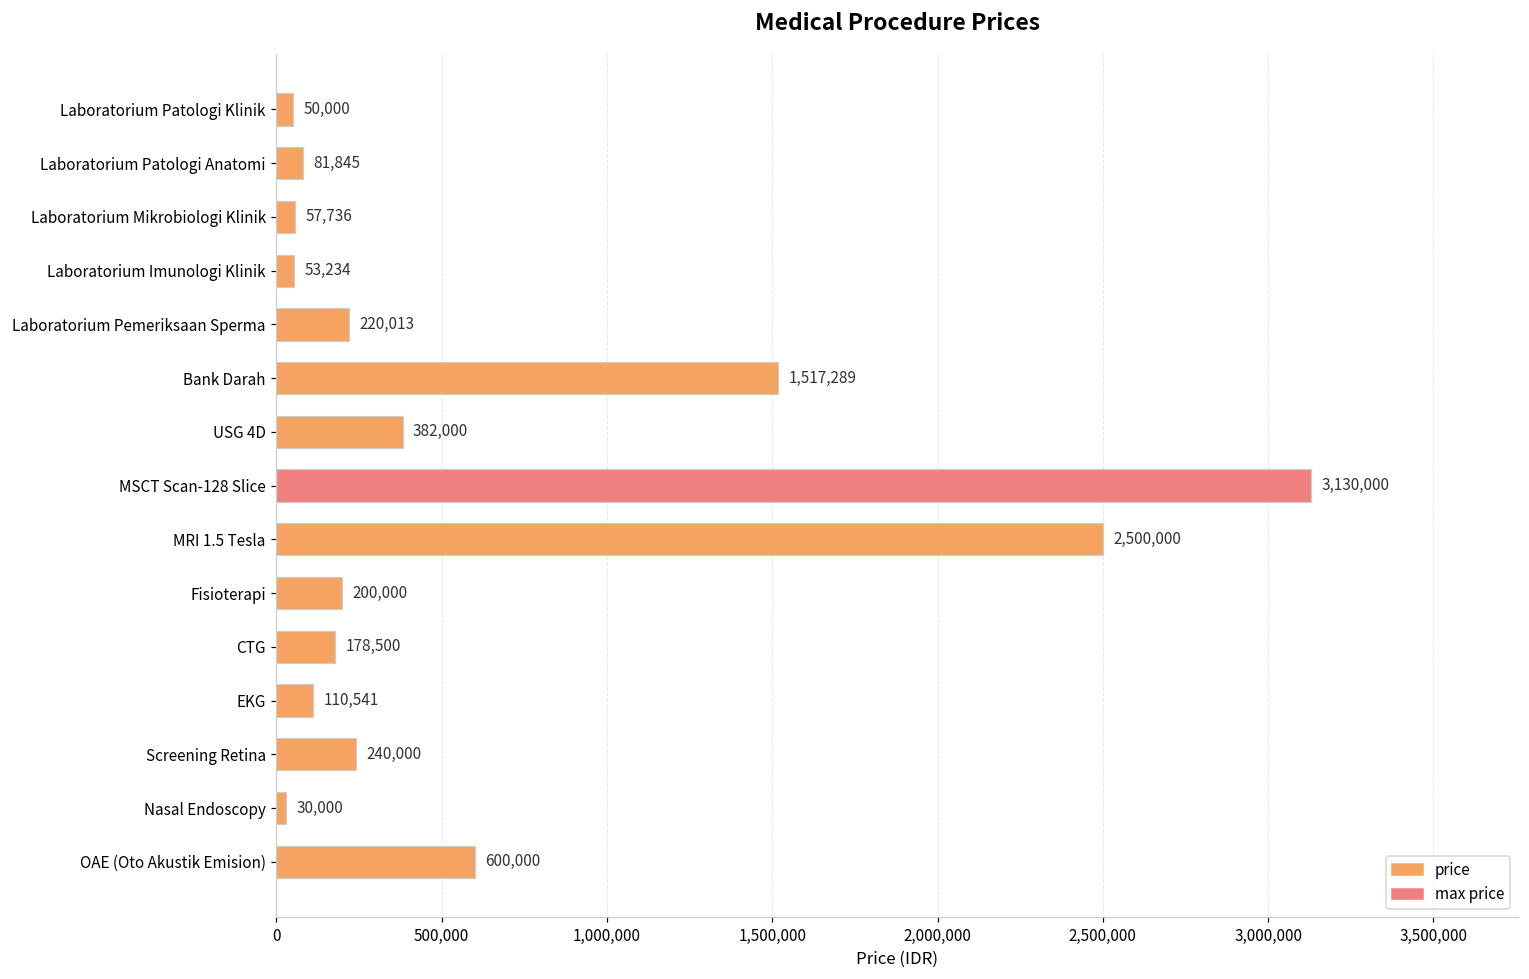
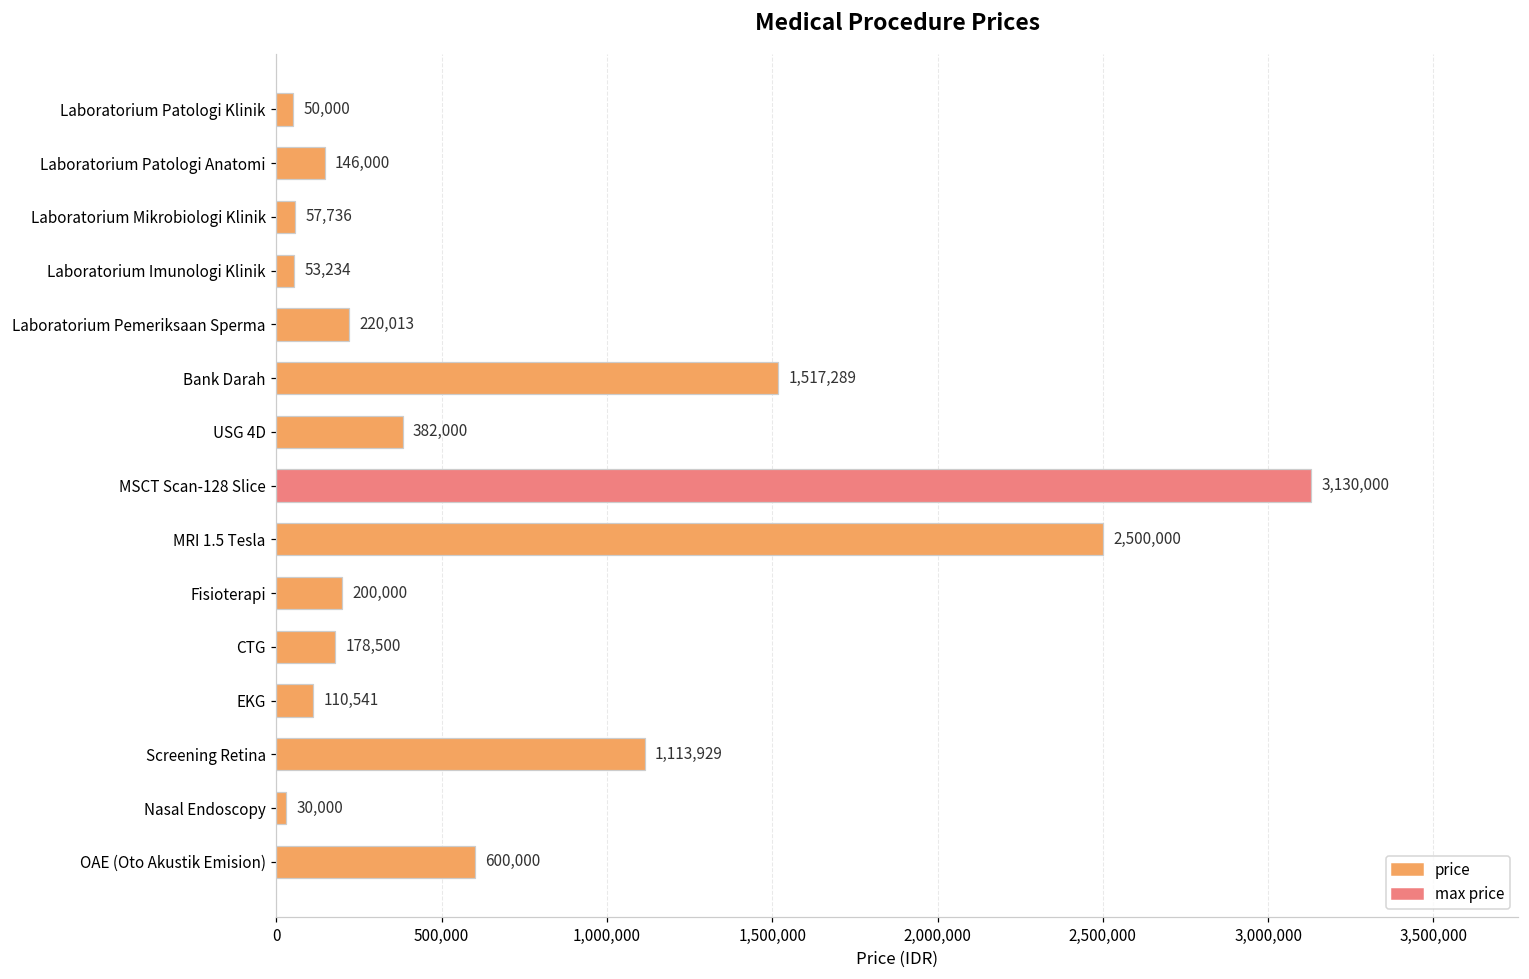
  {
    "Laboratorium Patologi Klinik": "50,000",
-   "Laboratorium Patologi Anatomi": "81,845",
+   "Laboratorium Patologi Anatomi": "146,000",
    "Laboratorium Mikrobiologi Klinik": "57,736",
    "Laboratorium Imunologi Klinik": "53,234",
    "Laboratorium Pemeriksaan Sperma": "220,013",
    "Bank Darah": "1,517,289",
    "USG 4D": "382,000",
    "MSCT Scan-128 Slice": "3,130,000",
    "MRI 1.5 Tesla": "2,500,000",
    "Fisioterapi": "200,000",
    "CTG": "178,500",
    "EKG": "110,541",
-   "Screening Retina": "240,000",
+   "Screening Retina": "1,113,929",
    "Nasal Endoscopy": "30,000",
    "OAE (Oto Akustik Emision)": "600,000"
  }
